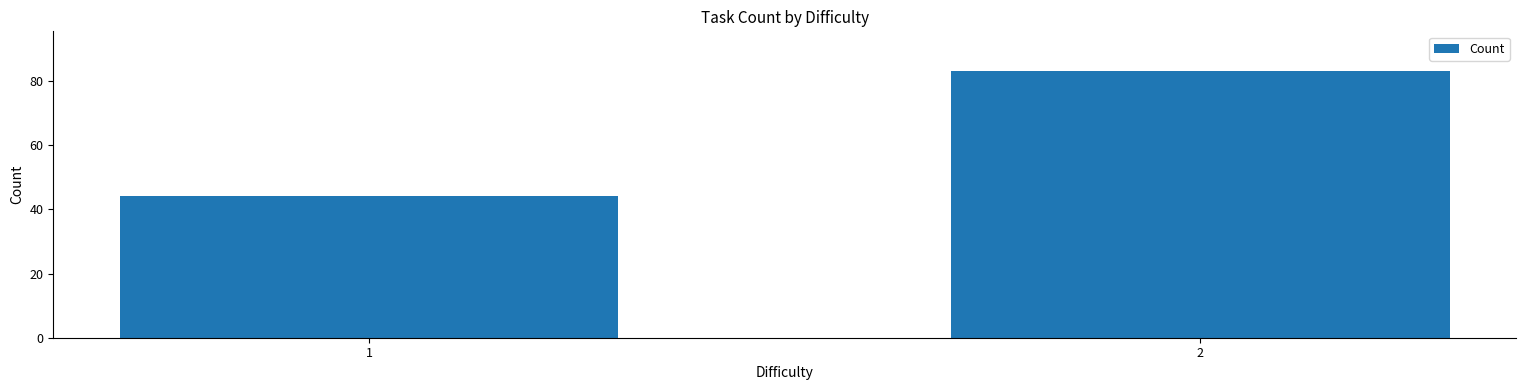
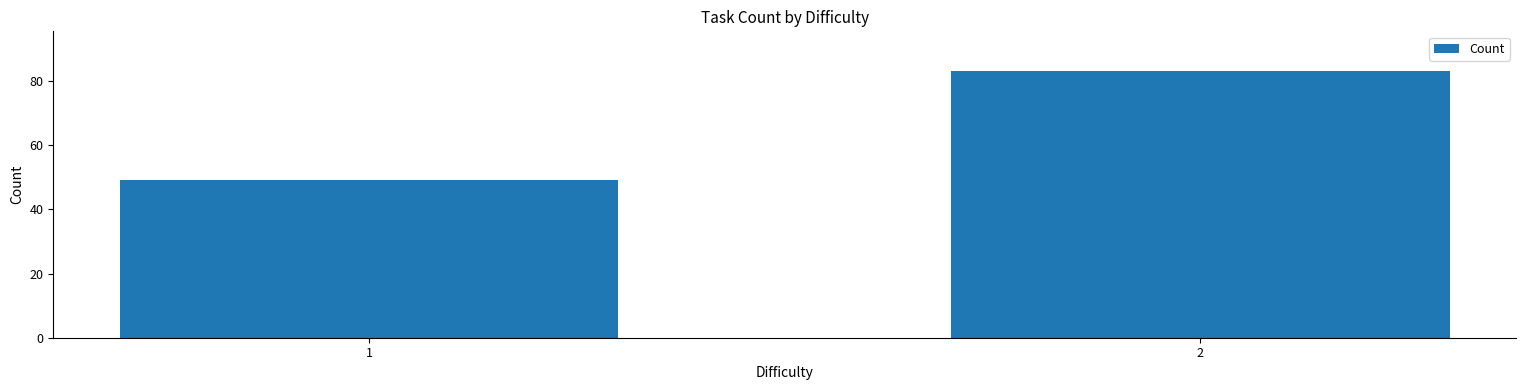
  {
-   "1": 44,
+   "1": 49,
    "2": 83
  }
